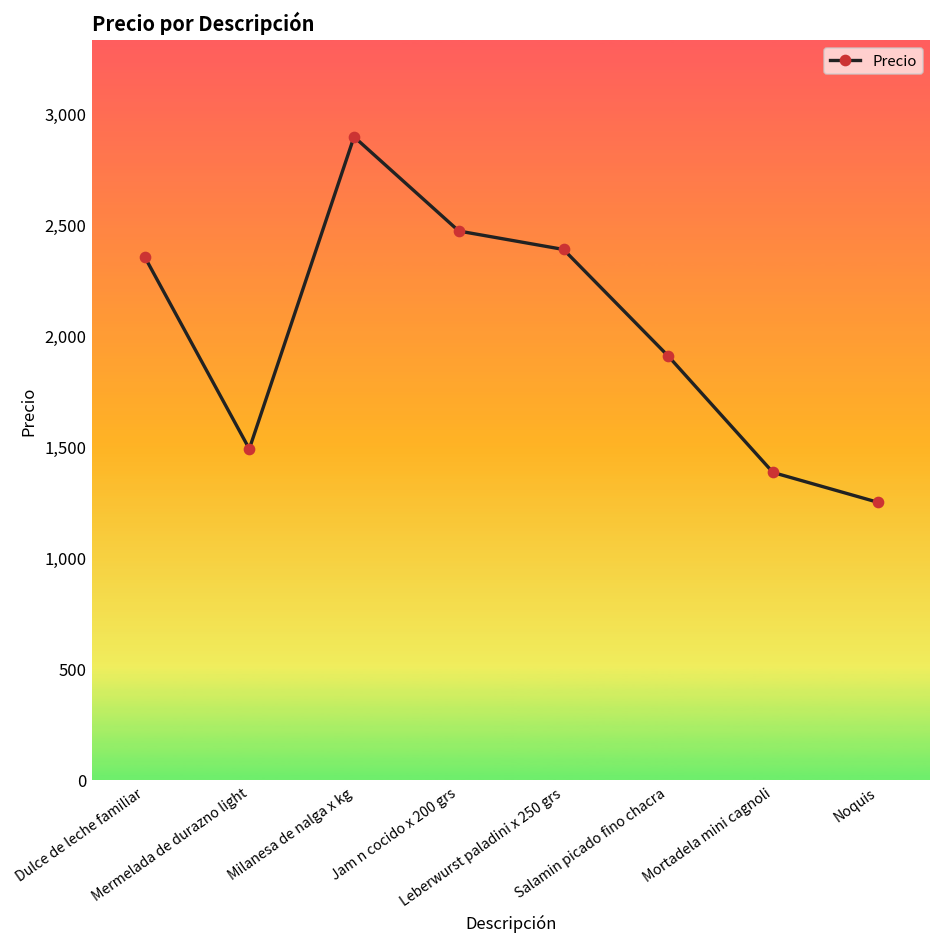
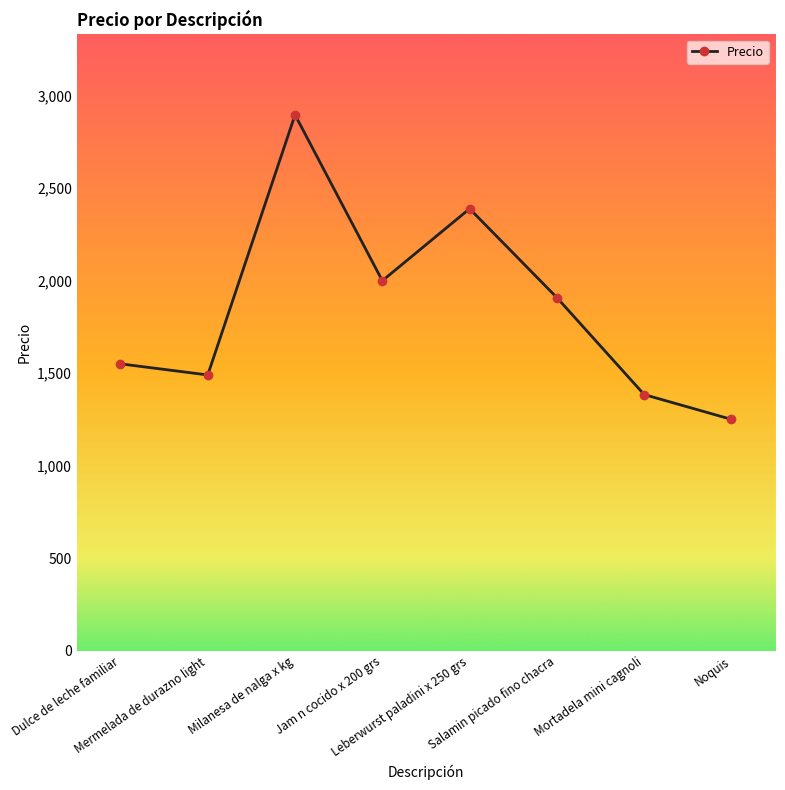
  {
-   "Dulce de leche familiar": "2,360",
+   "Dulce de leche familiar": "1,550",
    "Mermelada de durazno light": "1,490",
    "Milanesa de nalga x kg": "2,900",
-   "Jam n cocido x 200 grs": "2,470",
+   "Jam n cocido x 200 grs": "2,000",
    "Leberwurst paladini x 250 grs": "2,390",
    "Salamin picado fino chacra": "1,910",
    "Mortadela mini cagnoli": "1,380",
    "Noquis": "1,250"
  }
